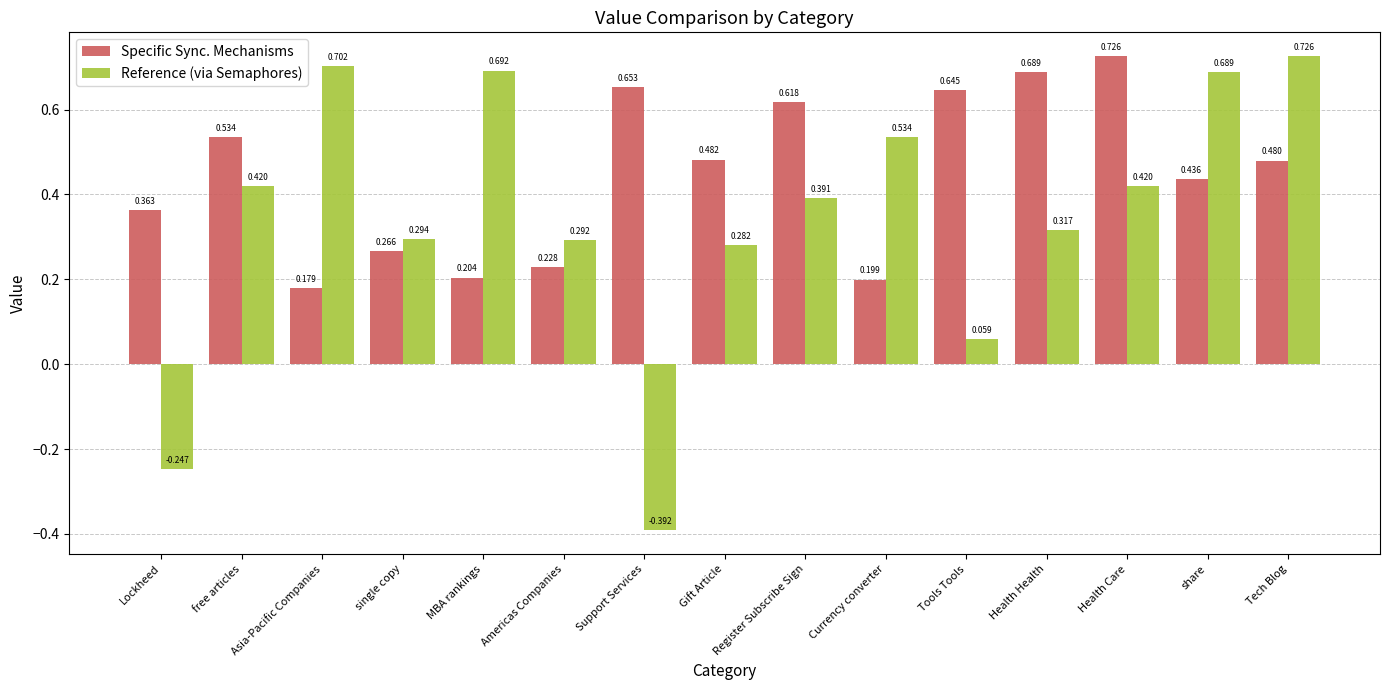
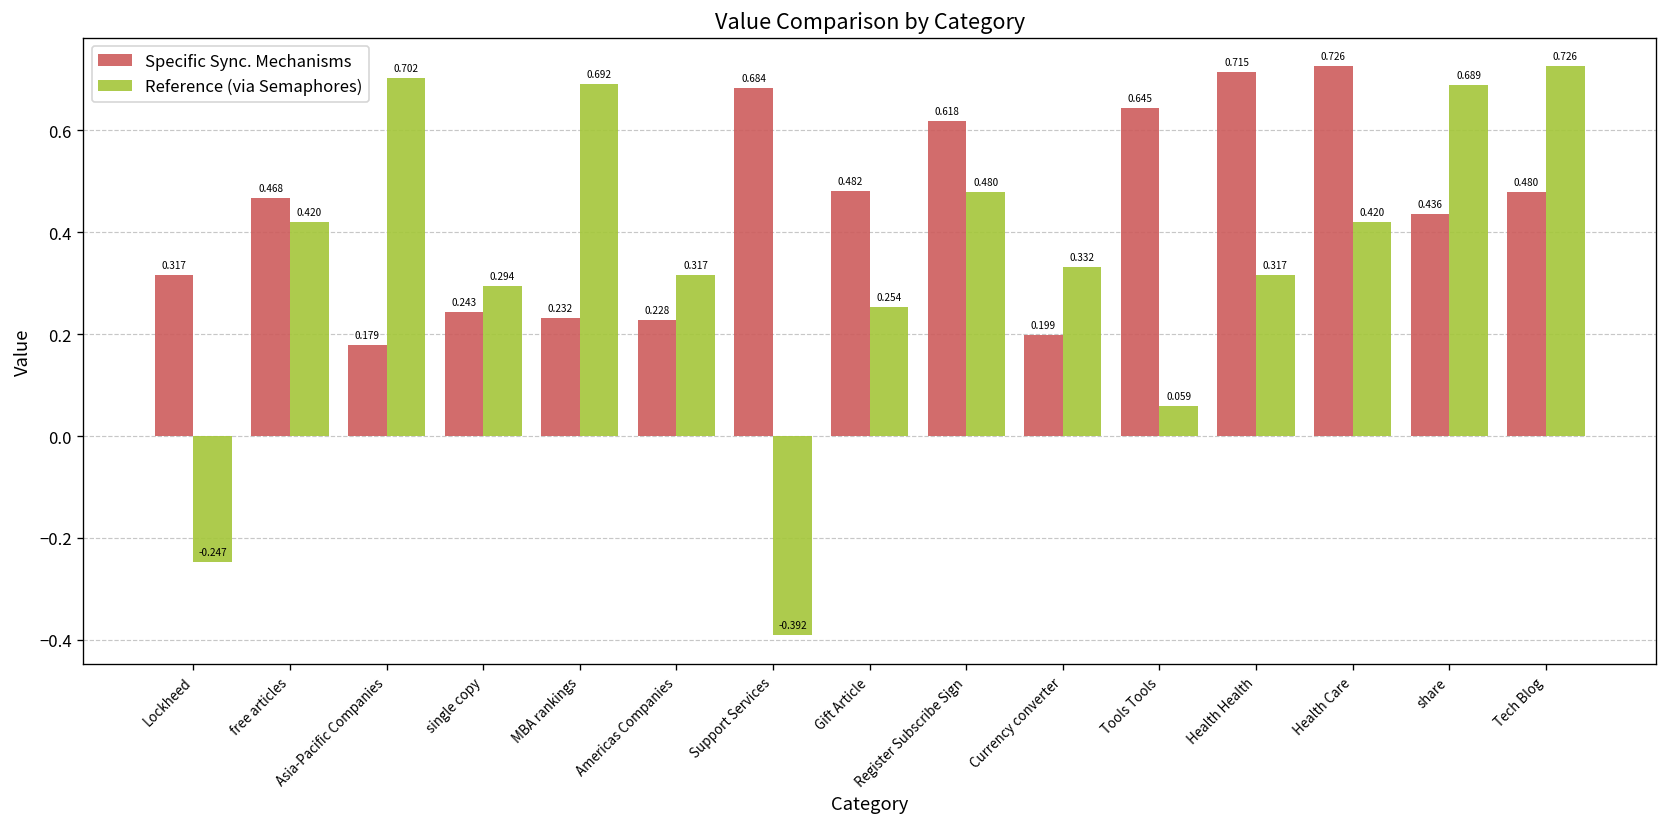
  {
    "Specific Sync. Mechanisms": {
-     "Lockheed": 0.363,
-     "free articles": 0.534,
+     "Lockheed": 0.317,
+     "free articles": 0.468,
      "Asia-Pacific Companies": 0.179,
-     "single copy": 0.266,
-     "MBA rankings": 0.204,
+     "single copy": 0.243,
+     "MBA rankings": 0.232,
      "Americas Companies": 0.228,
-     "Support Services": 0.653,
+     "Support Services": 0.684,
      "Gift Article": 0.482,
      "Register Subscribe Sign": 0.618,
      "Currency converter": 0.199,
      "Tools Tools": 0.645,
-     "Health Health": 0.689,
+     "Health Health": 0.715,
      "Health Care": 0.726,
      "share": 0.436,
      "Tech Blog": 0.480
    },
    "Reference (via Semaphores)": {
      "Lockheed": -0.247,
      "free articles": 0.420,
      "Asia-Pacific Companies": 0.702,
      "single copy": 0.294,
      "MBA rankings": 0.692,
-     "Americas Companies": 0.292,
+     "Americas Companies": 0.317,
      "Support Services": -0.392,
-     "Gift Article": 0.282,
-     "Register Subscribe Sign": 0.391,
-     "Currency converter": 0.534,
+     "Gift Article": 0.254,
+     "Register Subscribe Sign": 0.480,
+     "Currency converter": 0.332,
      "Tools Tools": 0.059,
      "Health Health": 0.317,
      "Health Care": 0.420,
      "share": 0.689,
      "Tech Blog": 0.726
    }
  }
